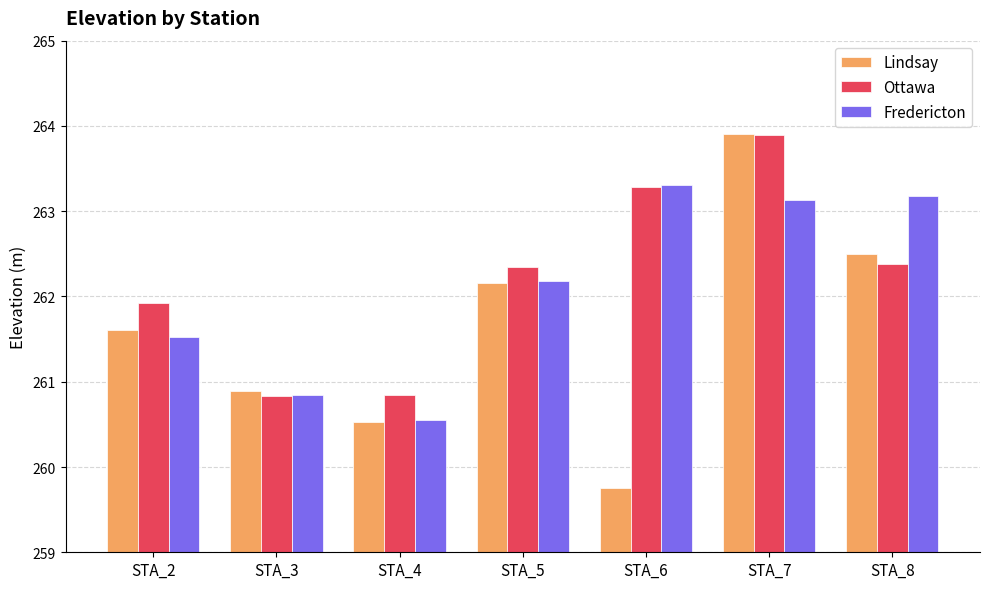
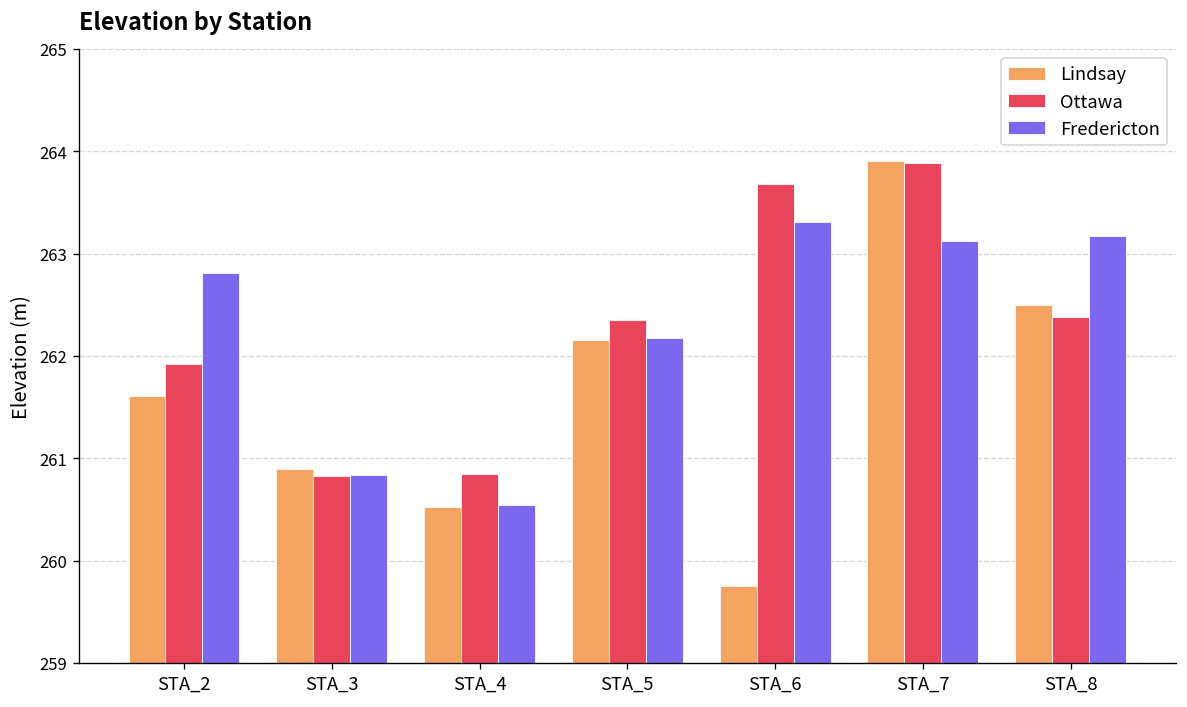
  {
    "Lindsay": {
      "STA_2": 261.6,
      "STA_3": 260.9,
      "STA_4": 260.5,
      "STA_5": 262.2,
      "STA_6": 259.8,
      "STA_7": 263.9,
      "STA_8": 262.5
    },
    "Ottawa": {
      "STA_2": 261.9,
      "STA_3": 260.8,
      "STA_4": 260.8,
      "STA_5": 262.3,
-     "STA_6": 263.3,
+     "STA_6": 263.7,
      "STA_7": 263.9,
      "STA_8": 262.4
    },
    "Fredericton": {
-     "STA_2": 261.5,
+     "STA_2": 262.8,
      "STA_3": 260.8,
      "STA_4": 260.5,
      "STA_5": 262.2,
      "STA_6": 263.3,
      "STA_7": 263.1,
      "STA_8": 263.2
    }
  }
